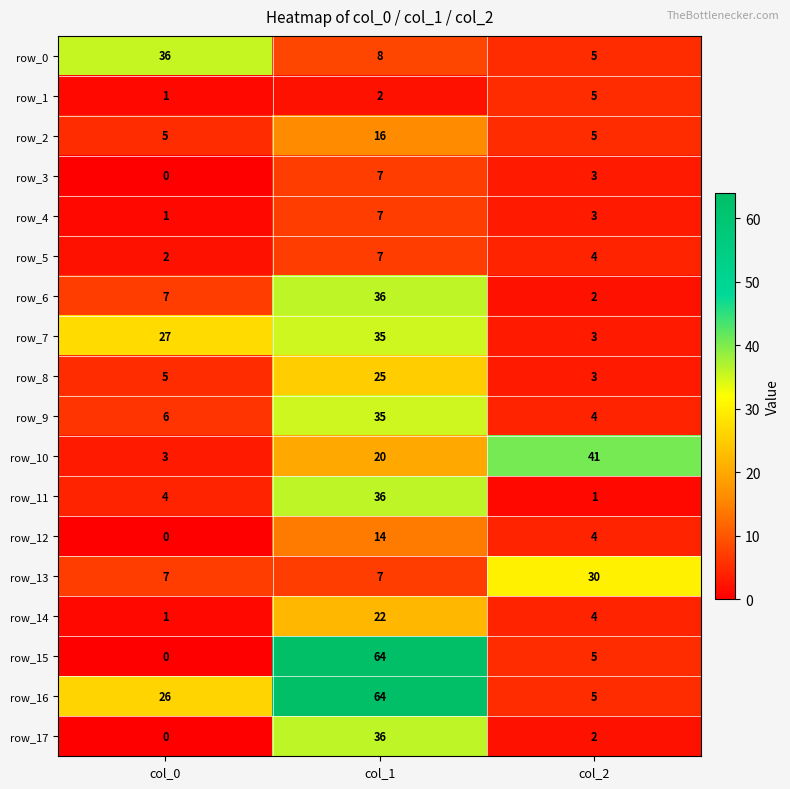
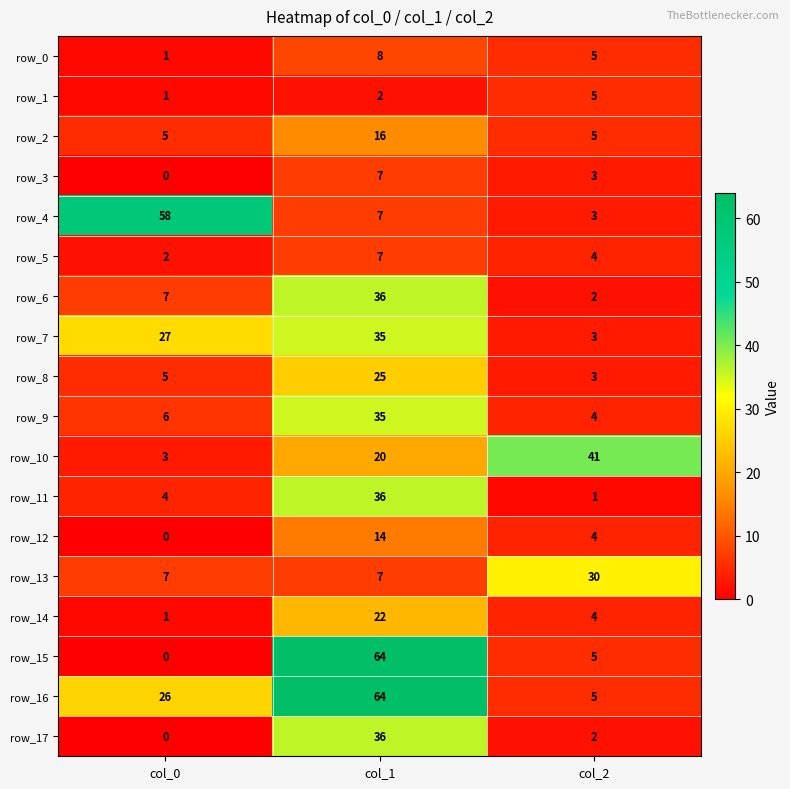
  {
    "row_0": {
-     "col_0": 36,
+     "col_0": 1,
      "col_1": 8,
      "col_2": 5
    },
    "row_1": {
      "col_0": 1,
      "col_1": 2,
      "col_2": 5
    },
    "row_2": {
      "col_0": 5,
      "col_1": 16,
      "col_2": 5
    },
    "row_3": {
      "col_0": 0,
      "col_1": 7,
      "col_2": 3
    },
    "row_4": {
-     "col_0": 1,
+     "col_0": 58,
      "col_1": 7,
      "col_2": 3
    },
    "row_5": {
      "col_0": 2,
      "col_1": 7,
      "col_2": 4
    },
    "row_6": {
      "col_0": 7,
      "col_1": 36,
      "col_2": 2
    },
    "row_7": {
      "col_0": 27,
      "col_1": 35,
      "col_2": 3
    },
    "row_8": {
      "col_0": 5,
      "col_1": 25,
      "col_2": 3
    },
    "row_9": {
      "col_0": 6,
      "col_1": 35,
      "col_2": 4
    },
    "row_10": {
      "col_0": 3,
      "col_1": 20,
      "col_2": 41
    },
    "row_11": {
      "col_0": 4,
      "col_1": 36,
      "col_2": 1
    },
    "row_12": {
      "col_0": 0,
      "col_1": 14,
      "col_2": 4
    },
    "row_13": {
      "col_0": 7,
      "col_1": 7,
      "col_2": 30
    },
    "row_14": {
      "col_0": 1,
      "col_1": 22,
      "col_2": 4
    },
    "row_15": {
      "col_0": 0,
      "col_1": 64,
      "col_2": 5
    },
    "row_16": {
      "col_0": 26,
      "col_1": 64,
      "col_2": 5
    },
    "row_17": {
      "col_0": 0,
      "col_1": 36,
      "col_2": 2
    }
  }
